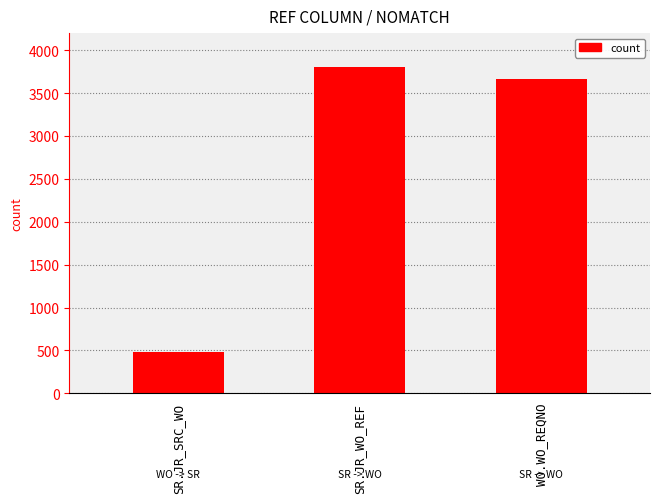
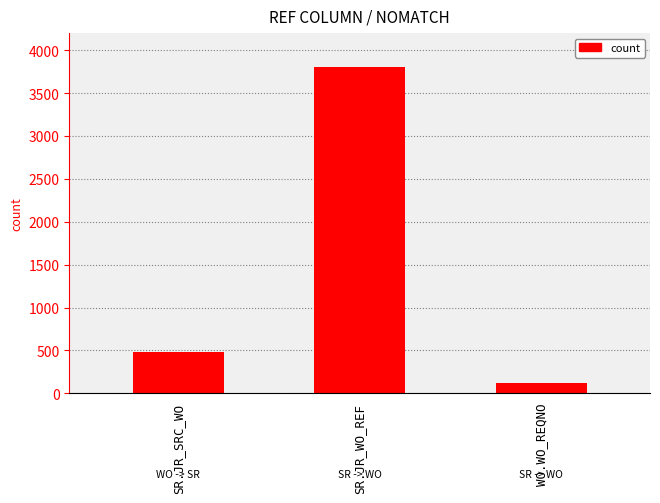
  {
    "SR.JR_SRC_WO": 500,
    "SR.JR_WO_REF": 3800,
-   "WO.WO_REQNO": 3700
+   "WO.WO_REQNO": 100
  }
